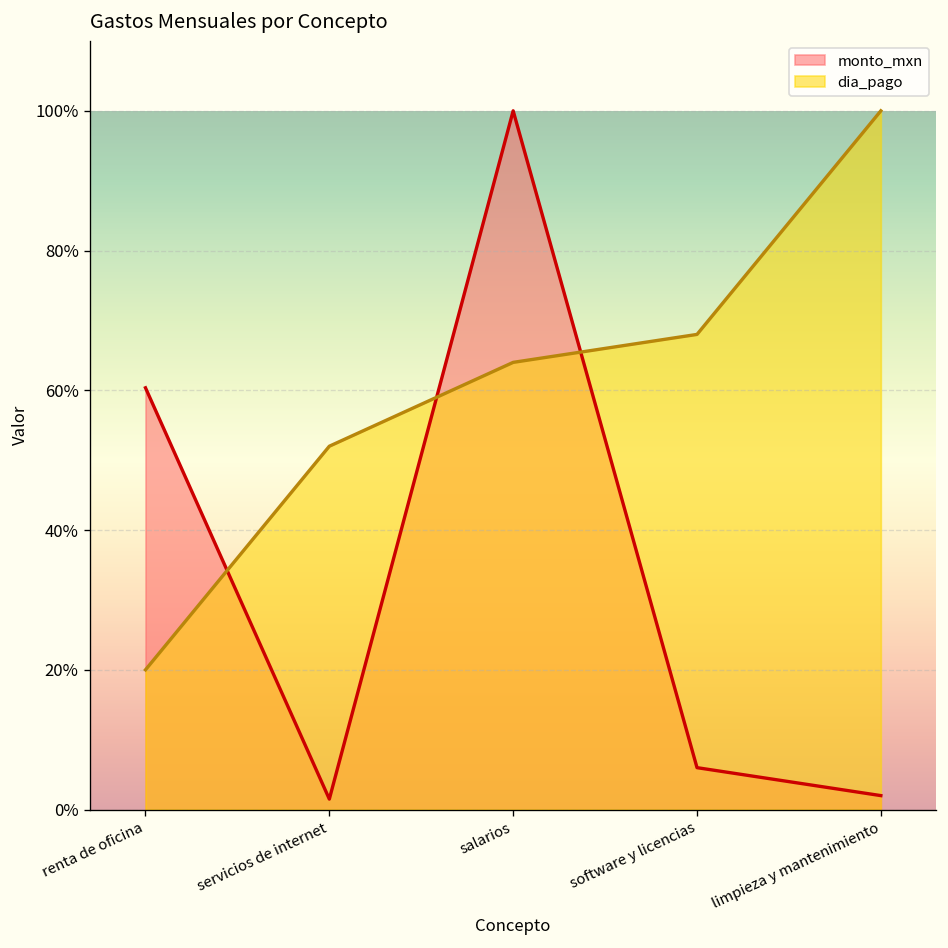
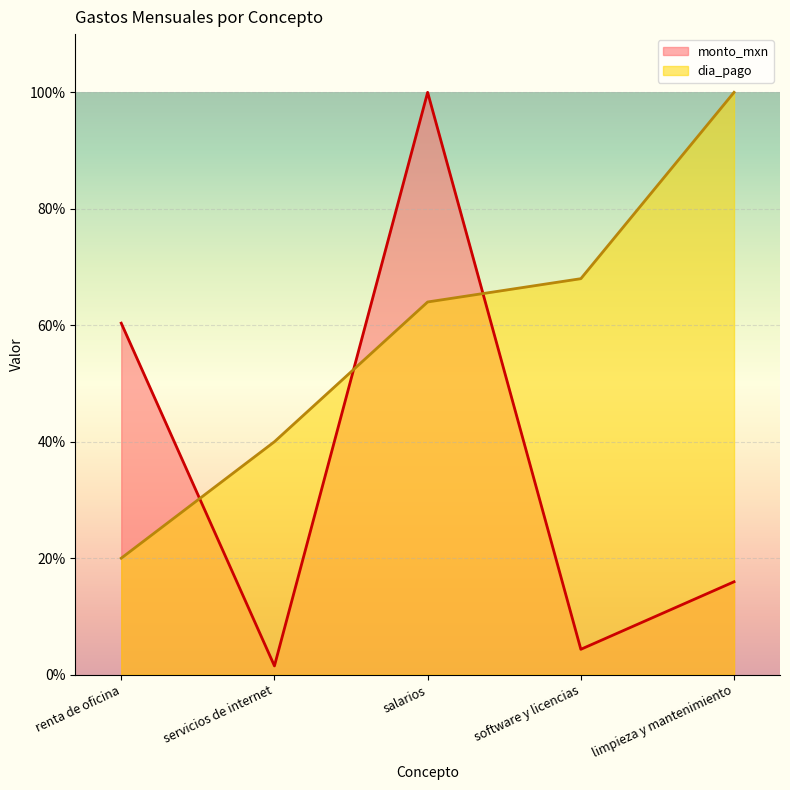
  {
    "monto_mxn": {
      "renta de oficina": "60%",
      "servicios de internet": "2%",
      "salarios": "100%",
-     "software y licencias": "6%",
-     "limpieza y mantenimiento": "2%"
+     "software y licencias": "4%",
+     "limpieza y mantenimiento": "16%"
    },
    "dia_pago": {
      "renta de oficina": "20%",
-     "servicios de internet": "52%",
+     "servicios de internet": "40%",
      "salarios": "64%",
      "software y licencias": "68%",
      "limpieza y mantenimiento": "100%"
    }
  }
